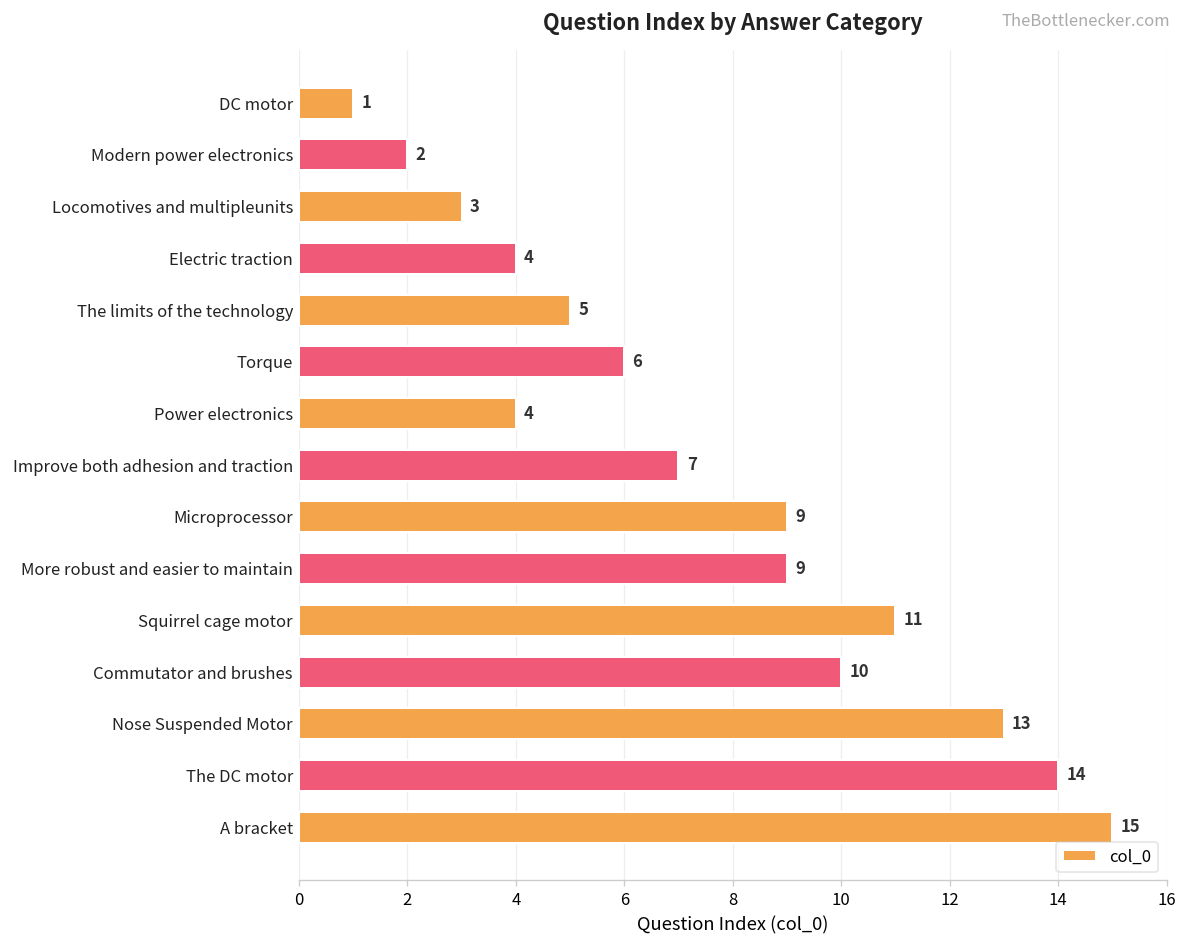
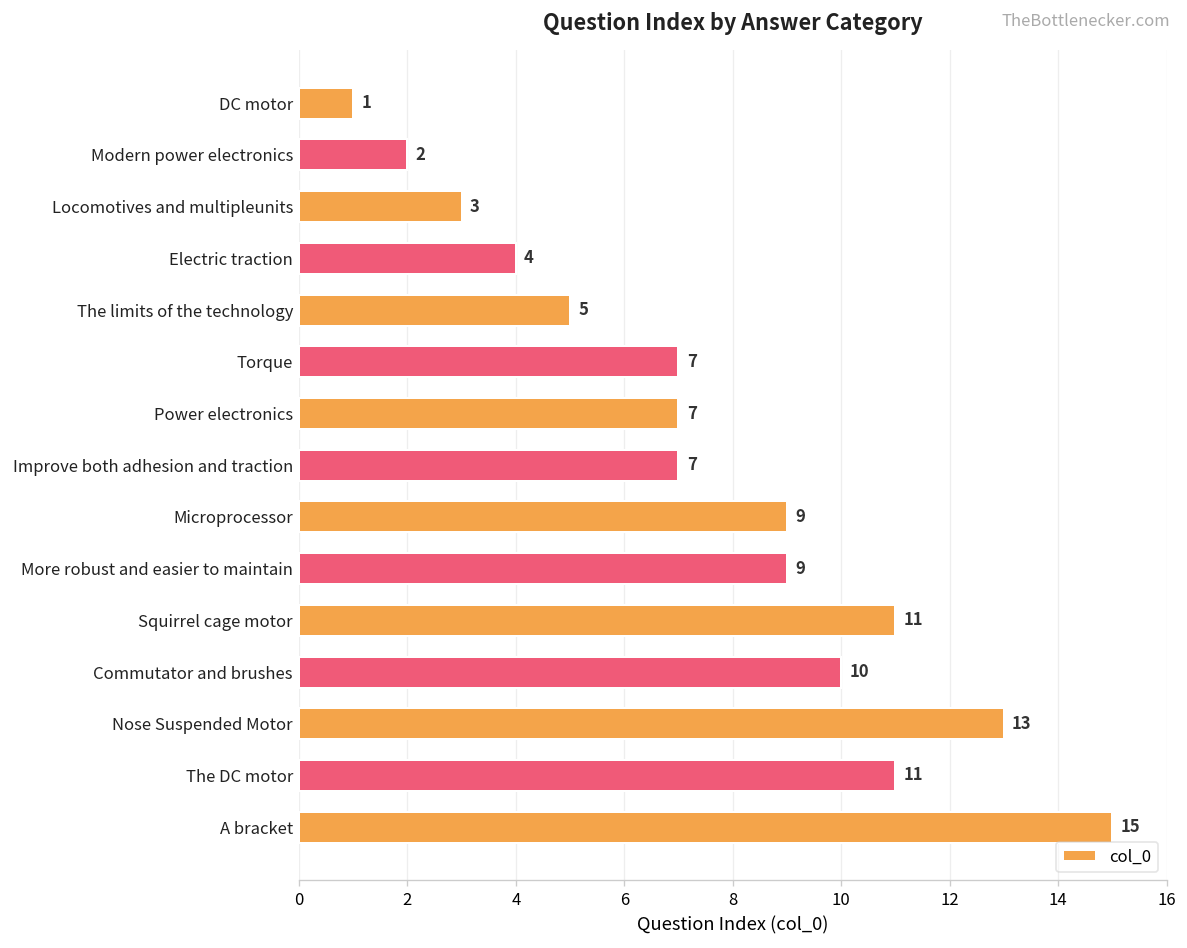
  {
    "DC motor": 1,
    "Modern power electronics": 2,
    "Locomotives and multipleunits": 3,
    "Electric traction": 4,
    "The limits of the technology": 5,
-   "Torque": 6,
-   "Power electronics": 4,
+   "Torque": 7,
+   "Power electronics": 7,
    "Improve both adhesion and traction": 7,
    "Microprocessor": 9,
    "More robust and easier to maintain": 9,
    "Squirrel cage motor": 11,
    "Commutator and brushes": 10,
    "Nose Suspended Motor": 13,
-   "The DC motor": 14,
+   "The DC motor": 11,
    "A bracket": 15
  }
